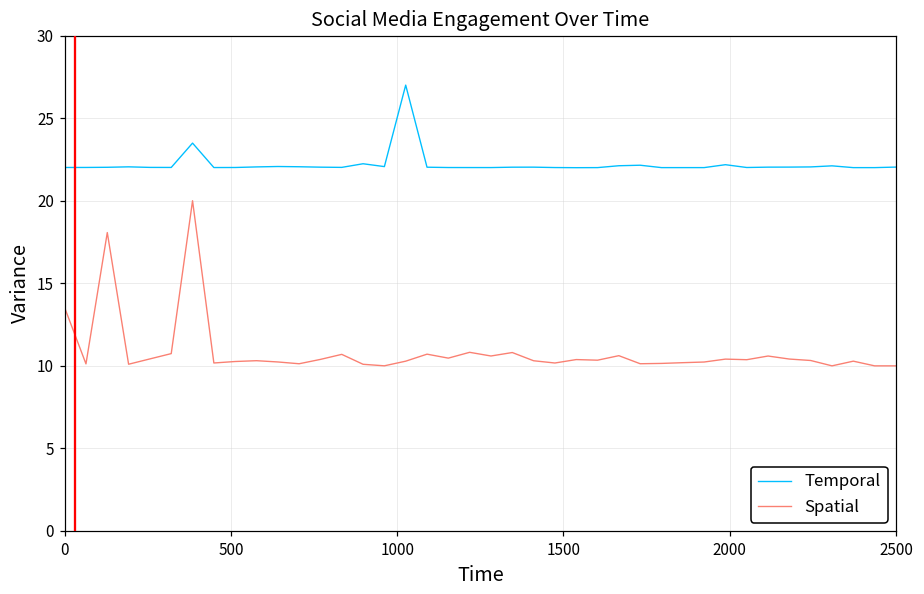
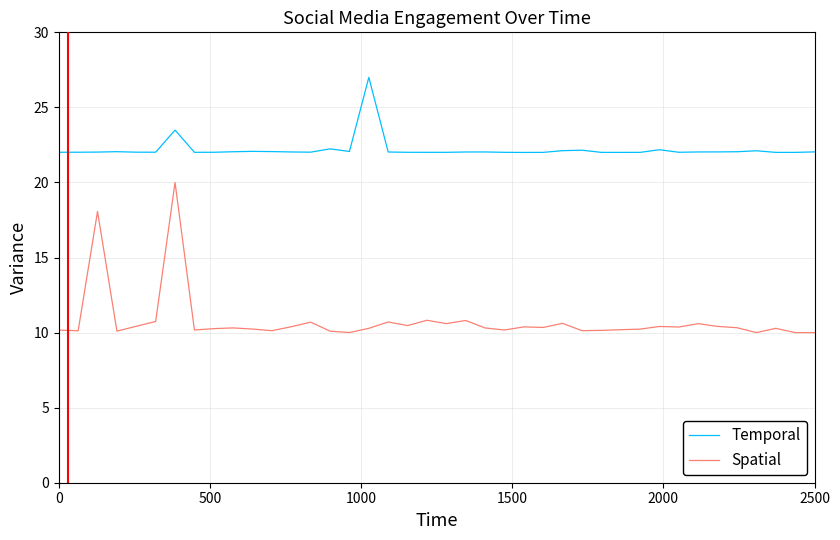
  {
    "Temporal": {
      "0": 22.0,
      "2500": 22.0
    },
    "Spatial": {
-     "0": 13.5,
+     "0": 10.2,
      "2500": 10.0
    }
  }
